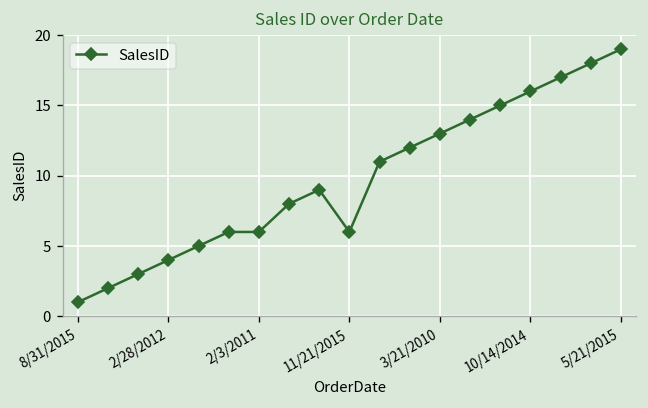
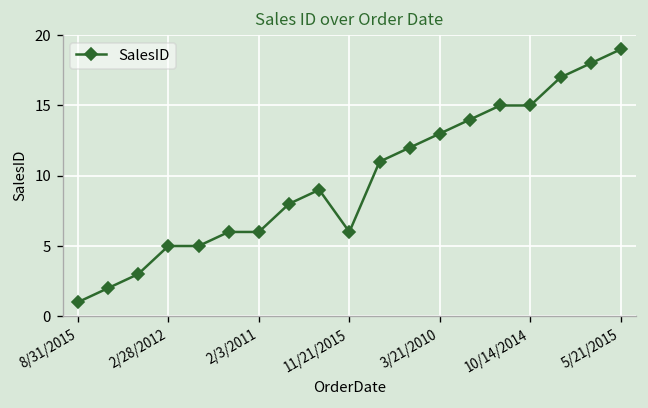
  {
    "8/31/2015": 1,
-   "2/28/2012": 4,
+   "2/28/2012": 5,
    "2/3/2011": 6,
    "11/21/2015": 6,
    "3/21/2010": 13,
-   "10/14/2014": 16,
+   "10/14/2014": 15,
    "5/21/2015": 19
  }
